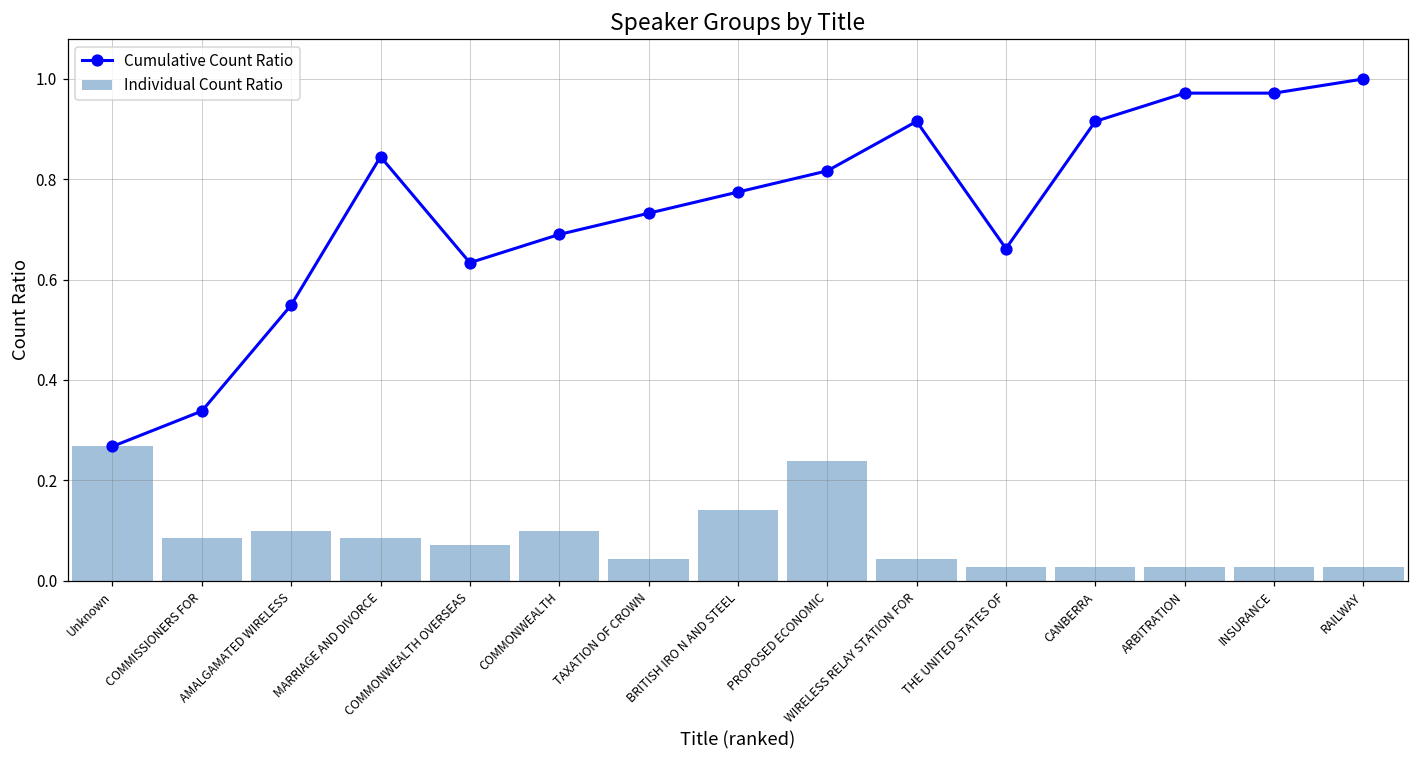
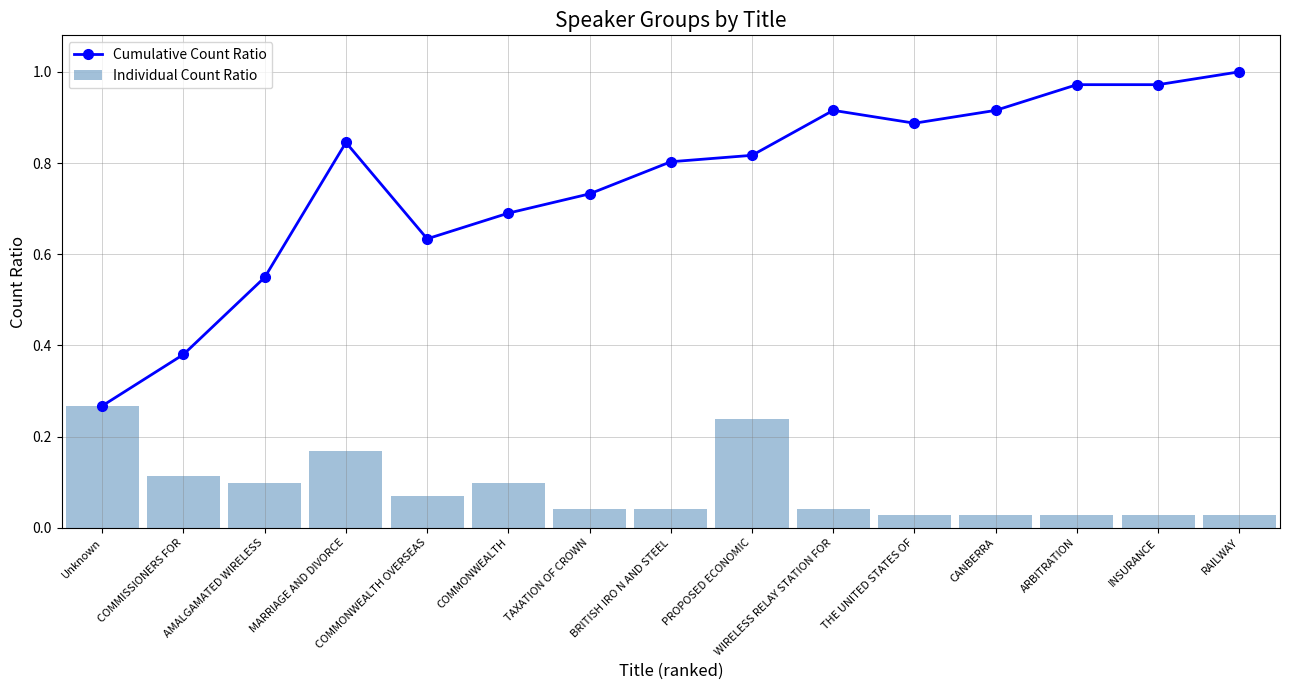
  {
    "Individual Count Ratio": {
      "Unknown": 0.27,
-     "COMMISSIONERS FOR": 0.08,
+     "COMMISSIONERS FOR": 0.11,
      "AMALGAMATED WIRELESS": 0.10,
-     "MARRIAGE AND DIVORCE": 0.08,
+     "MARRIAGE AND DIVORCE": 0.17,
      "COMMONWEALTH OVERSEAS": 0.07,
      "COMMONWEALTH": 0.10,
      "TAXATION OF CROWN": 0.04,
-     "BRITISH IRO N AND STEEL": 0.14,
+     "BRITISH IRO N AND STEEL": 0.04,
      "PROPOSED ECONOMIC": 0.24,
      "WIRELESS RELAY STATION FOR": 0.04,
      "THE UNITED STATES OF": 0.03,
      "CANBERRA": 0.03,
      "ARBITRATION": 0.03,
      "INSURANCE": 0.03,
      "RAILWAY": 0.03
    },
    "Cumulative Count Ratio": {
      "Unknown": 0.27,
-     "COMMISSIONERS FOR": 0.34,
+     "COMMISSIONERS FOR": 0.38,
      "AMALGAMATED WIRELESS": 0.55,
      "MARRIAGE AND DIVORCE": 0.85,
      "COMMONWEALTH OVERSEAS": 0.63,
      "COMMONWEALTH": 0.69,
      "TAXATION OF CROWN": 0.73,
-     "BRITISH IRO N AND STEEL": 0.77,
+     "BRITISH IRO N AND STEEL": 0.80,
      "PROPOSED ECONOMIC": 0.82,
      "WIRELESS RELAY STATION FOR": 0.92,
-     "THE UNITED STATES OF": 0.66,
+     "THE UNITED STATES OF": 0.89,
      "CANBERRA": 0.92,
      "ARBITRATION": 0.97,
      "INSURANCE": 0.97,
      "RAILWAY": 1.00
    }
  }
